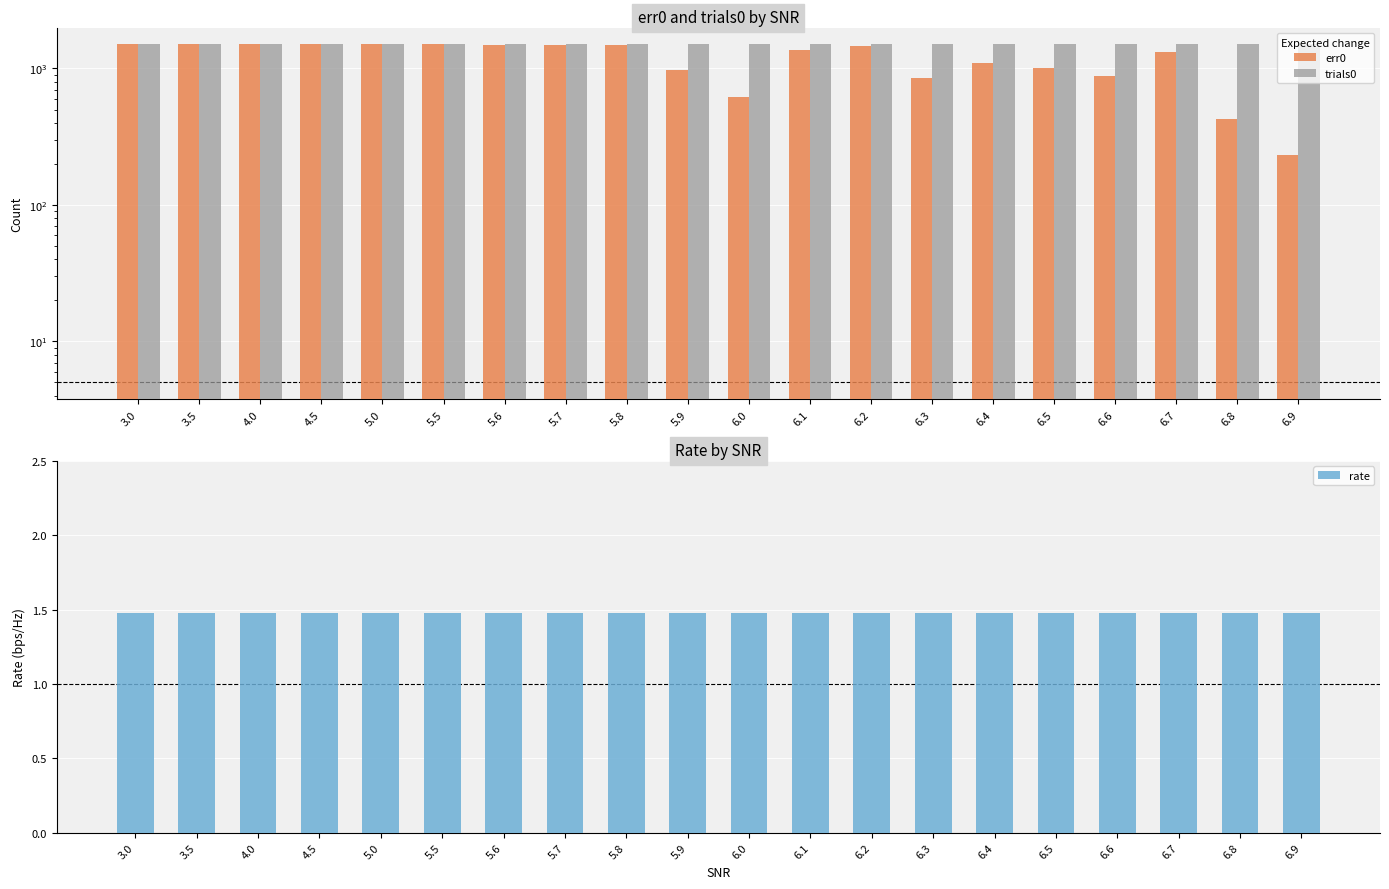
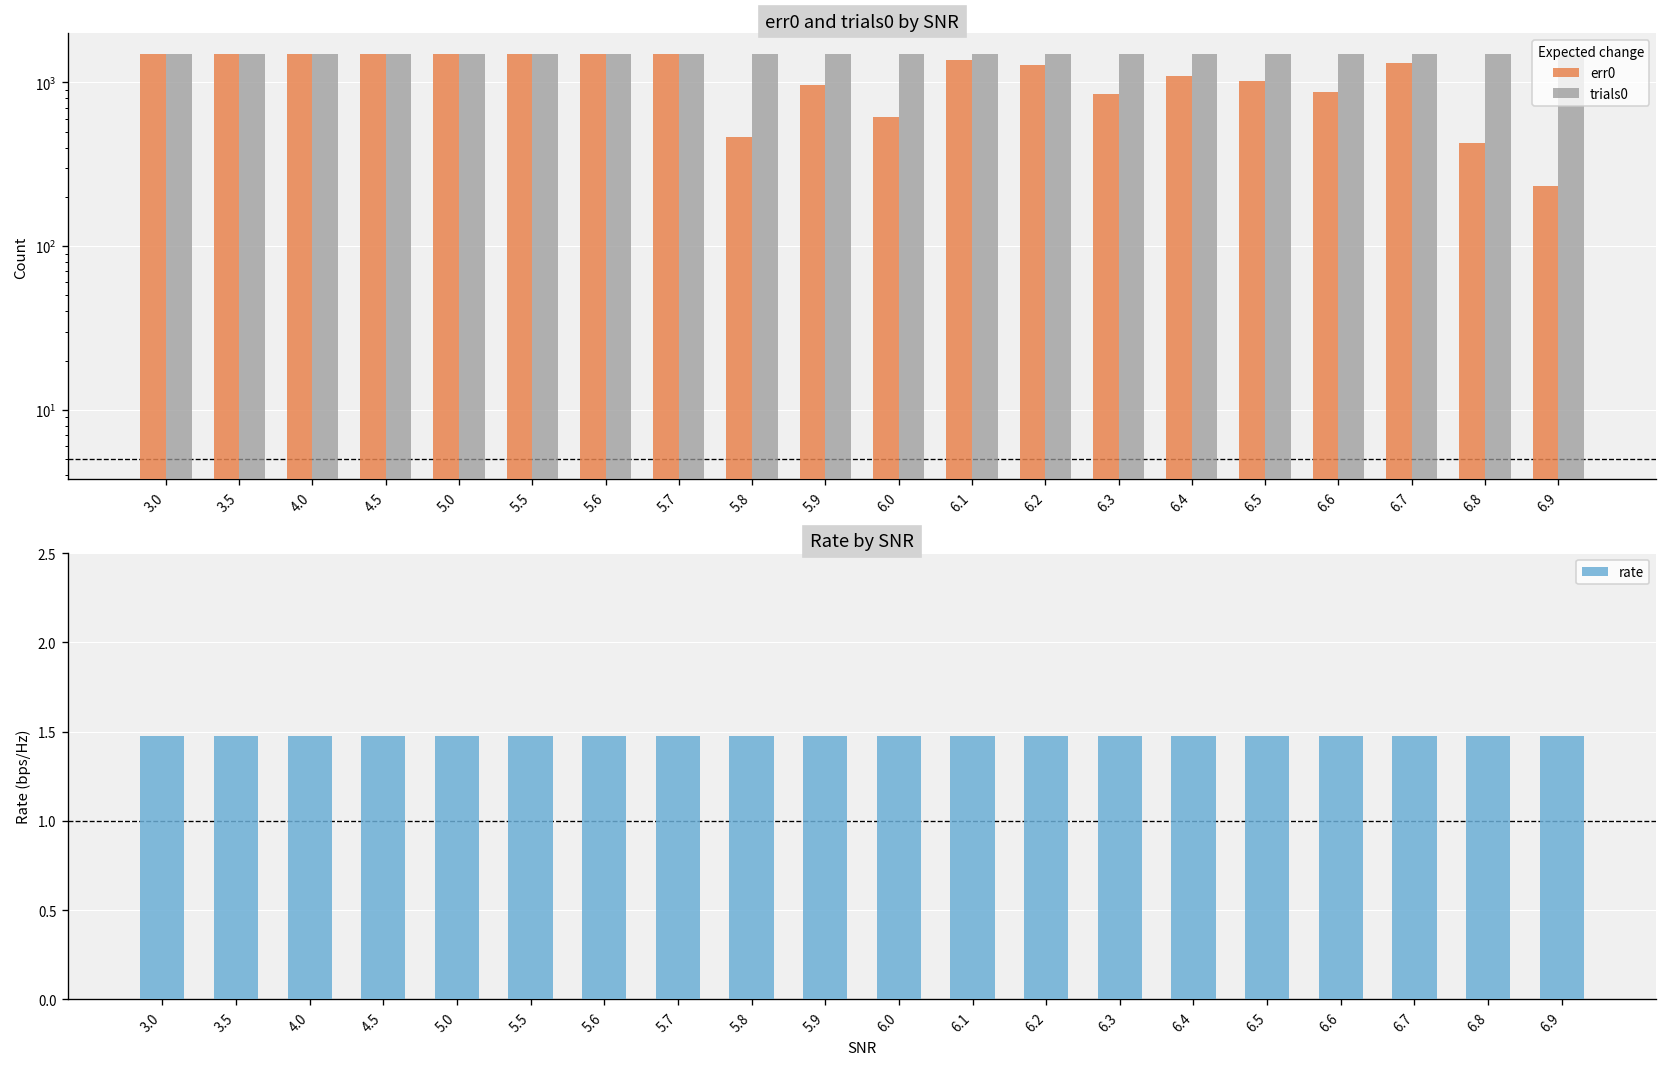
  {
    "err0 and trials0 by SNR": {
      "err0": {
        "3.0": 1500,
        "3.5": 1500,
        "4.0": 1500,
        "4.5": 1500,
        "5.0": 1500,
        "5.5": 1500,
        "5.6": 1500,
        "5.7": 1500,
-       "5.8": 1500,
+       "5.8": 470,
        "5.9": 1000,
        "6.0": 600,
        "6.1": 1400,
-       "6.2": 1500,
+       "6.2": 1300,
        "6.3": 900,
        "6.4": 1100,
        "6.5": 1000,
        "6.6": 900,
        "6.7": 1300,
        "6.8": 430,
        "6.9": 230
      },
      "trials0": {
        "3.0": 1500,
        "3.5": 1500,
        "4.0": 1500,
        "4.5": 1500,
        "5.0": 1500,
        "5.5": 1500,
        "5.6": 1500,
        "5.7": 1500,
        "5.8": 1500,
        "5.9": 1500,
        "6.0": 1500,
        "6.1": 1500,
        "6.2": 1500,
        "6.3": 1500,
        "6.4": 1500,
        "6.5": 1500,
        "6.6": 1500,
        "6.7": 1500,
        "6.8": 1500
      }
    },
    "Rate by SNR": {
      "3.0": 1.48,
      "3.5": 1.48,
      "4.0": 1.48,
      "4.5": 1.48,
      "5.0": 1.48,
      "5.5": 1.48,
      "5.6": 1.48,
      "5.7": 1.48,
      "5.8": 1.48,
      "5.9": 1.48,
      "6.0": 1.48,
      "6.1": 1.48,
      "6.2": 1.48,
      "6.3": 1.48,
      "6.4": 1.48,
      "6.5": 1.48,
      "6.6": 1.48,
      "6.7": 1.48,
      "6.8": 1.48,
      "6.9": 1.48
    }
  }
